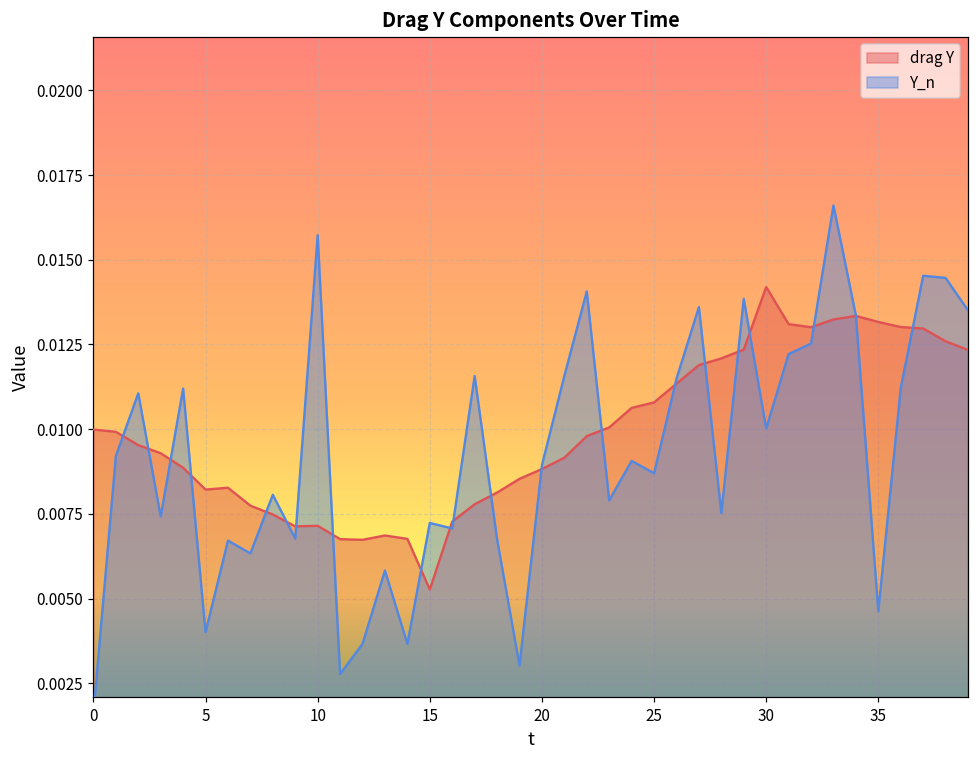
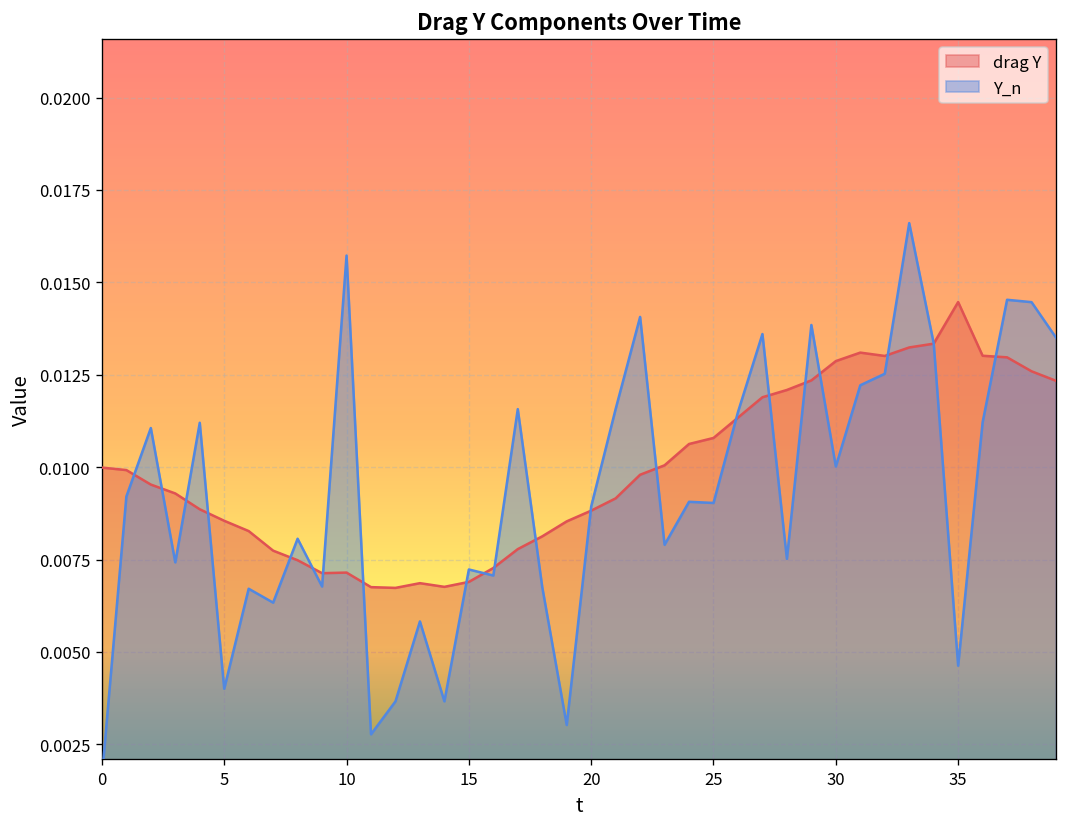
  {
    "drag Y": {
      "0": 0.0100,
-     "5": 0.0082,
+     "5": 0.0085,
      "10": 0.0071,
-     "15": 0.0053,
+     "15": 0.0069,
      "20": 0.0088,
      "25": 0.0108,
-     "30": 0.0142,
-     "35": 0.0132
+     "30": 0.0129,
+     "35": 0.0145
    },
    "Y_n": {
      "5": 0.0040,
      "10": 0.0157,
      "15": 0.0072,
      "20": 0.0089,
-     "25": 0.0087,
+     "25": 0.0090,
      "30": 0.0100,
      "35": 0.0046
    }
  }
